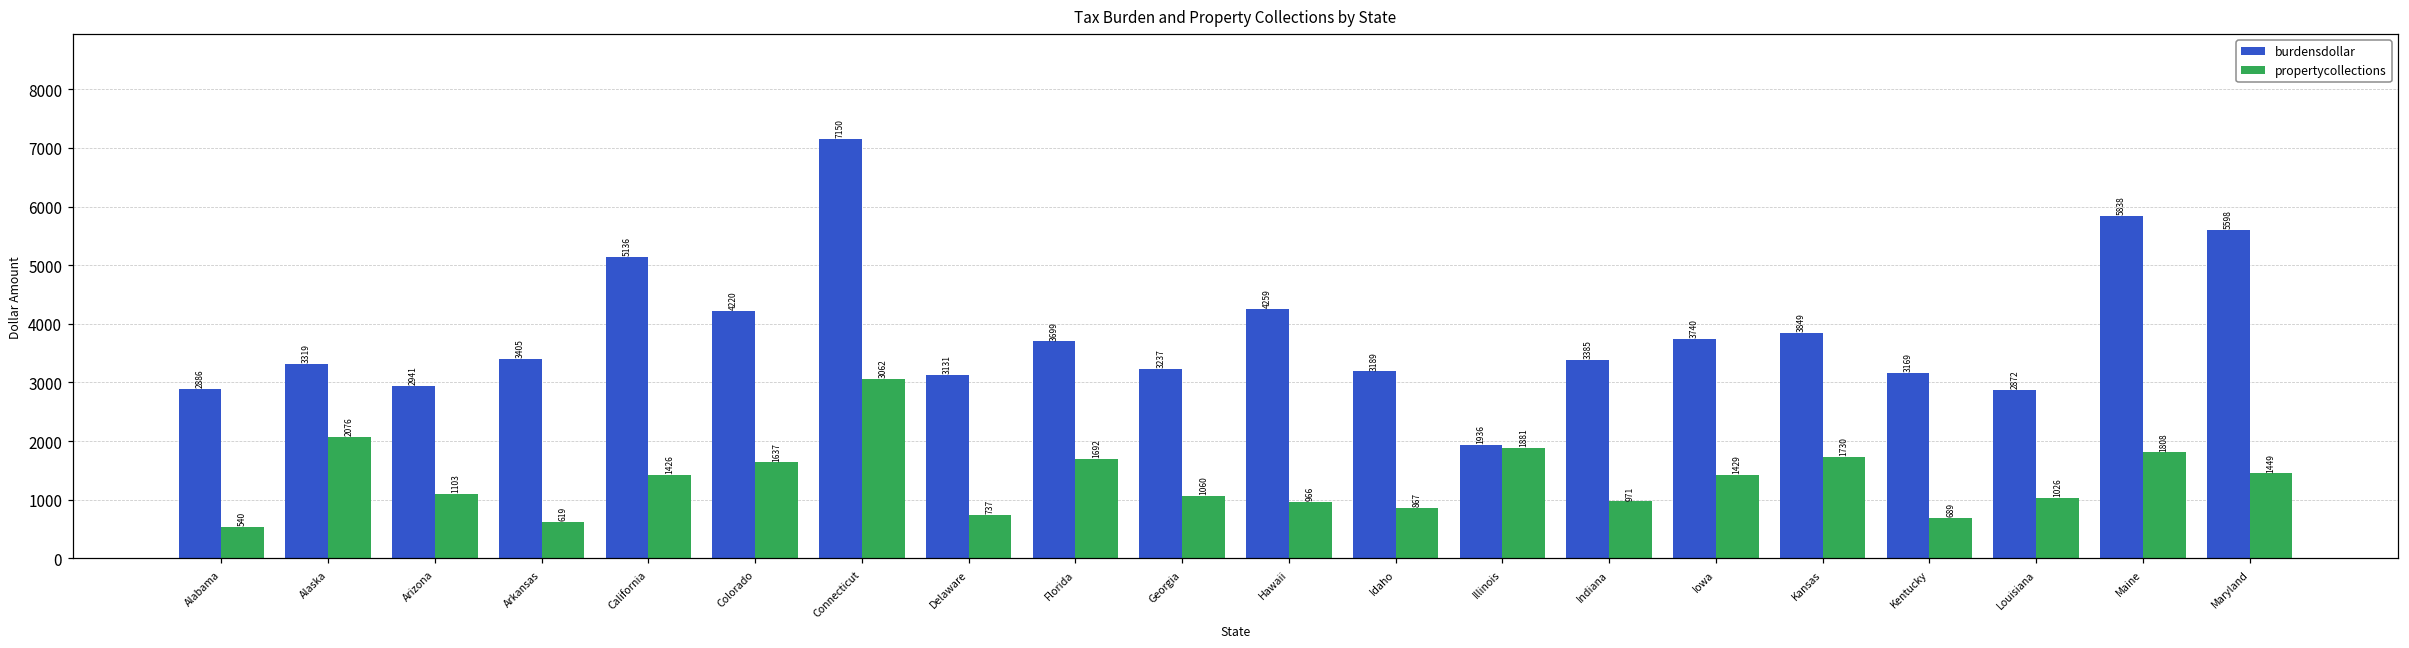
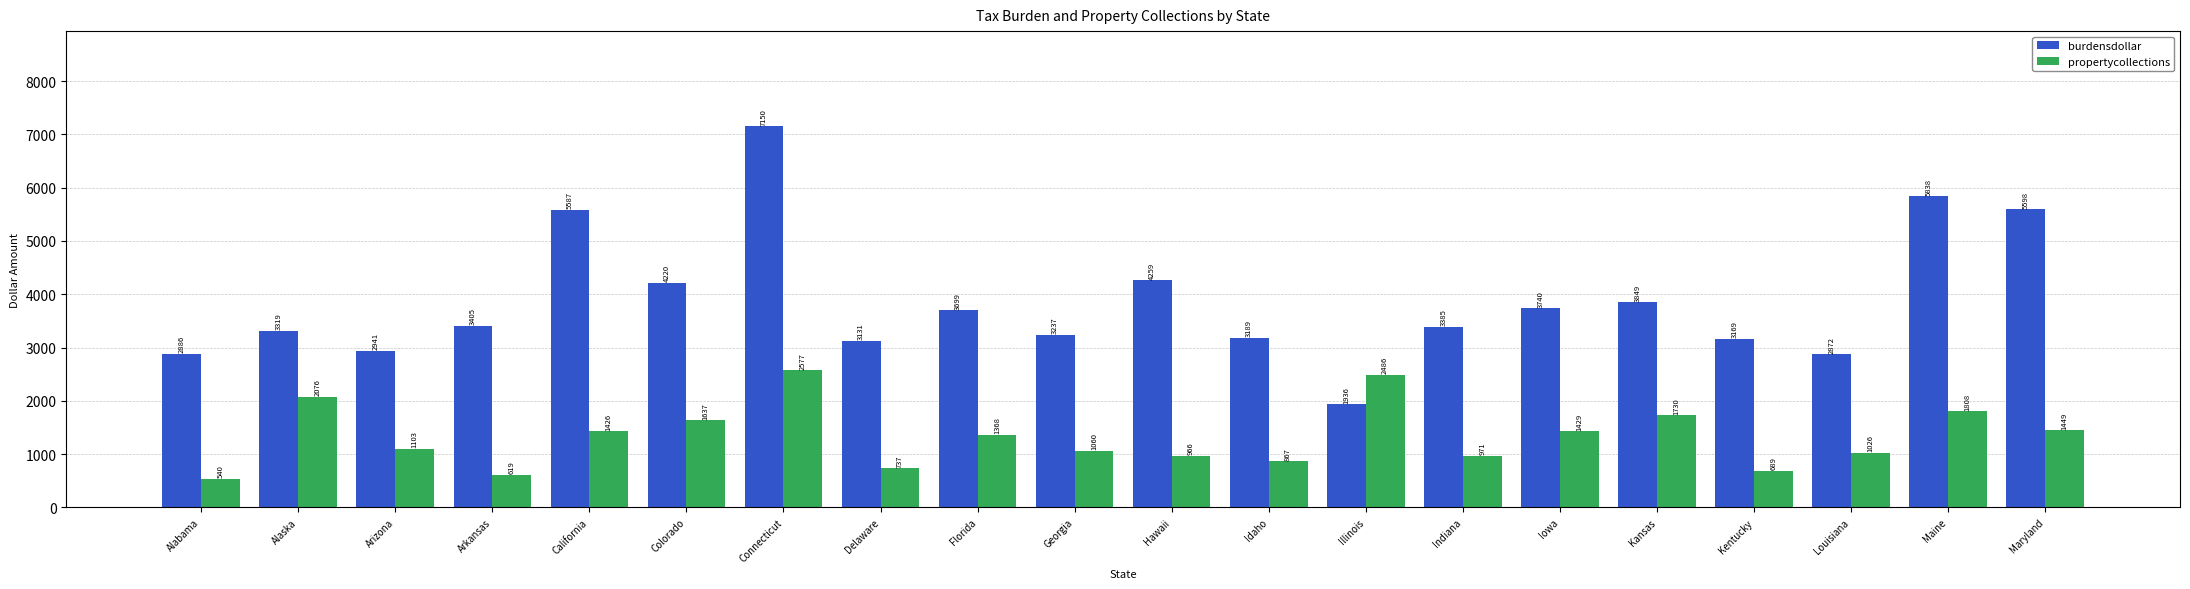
  {
    "burdensdollar": {
      "Alabama": 2886,
      "Alaska": 3319,
      "Arizona": 2941,
      "Arkansas": 3405,
-     "California": 5136,
+     "California": 5587,
      "Colorado": 4220,
      "Connecticut": 7150,
      "Delaware": 3131,
      "Florida": 3699,
      "Georgia": 3237,
      "Hawaii": 4259,
      "Idaho": 3189,
      "Illinois": 1936,
      "Indiana": 3385,
      "Iowa": 3740,
      "Kansas": 3849,
      "Kentucky": 3169,
      "Louisiana": 2872,
      "Maine": 5838,
      "Maryland": 5598
    },
    "propertycollections": {
      "Alabama": 540,
      "Alaska": 2076,
      "Arizona": 1103,
      "Arkansas": 619,
      "California": 1426,
      "Colorado": 1637,
-     "Connecticut": 3062,
+     "Connecticut": 2577,
      "Delaware": 737,
-     "Florida": 1692,
+     "Florida": 1368,
      "Georgia": 1060,
      "Hawaii": 966,
      "Idaho": 867,
-     "Illinois": 1881,
+     "Illinois": 2486,
      "Indiana": 971,
      "Iowa": 1429,
      "Kansas": 1730,
      "Kentucky": 689,
      "Louisiana": 1026,
      "Maine": 1808,
      "Maryland": 1449
    }
  }
